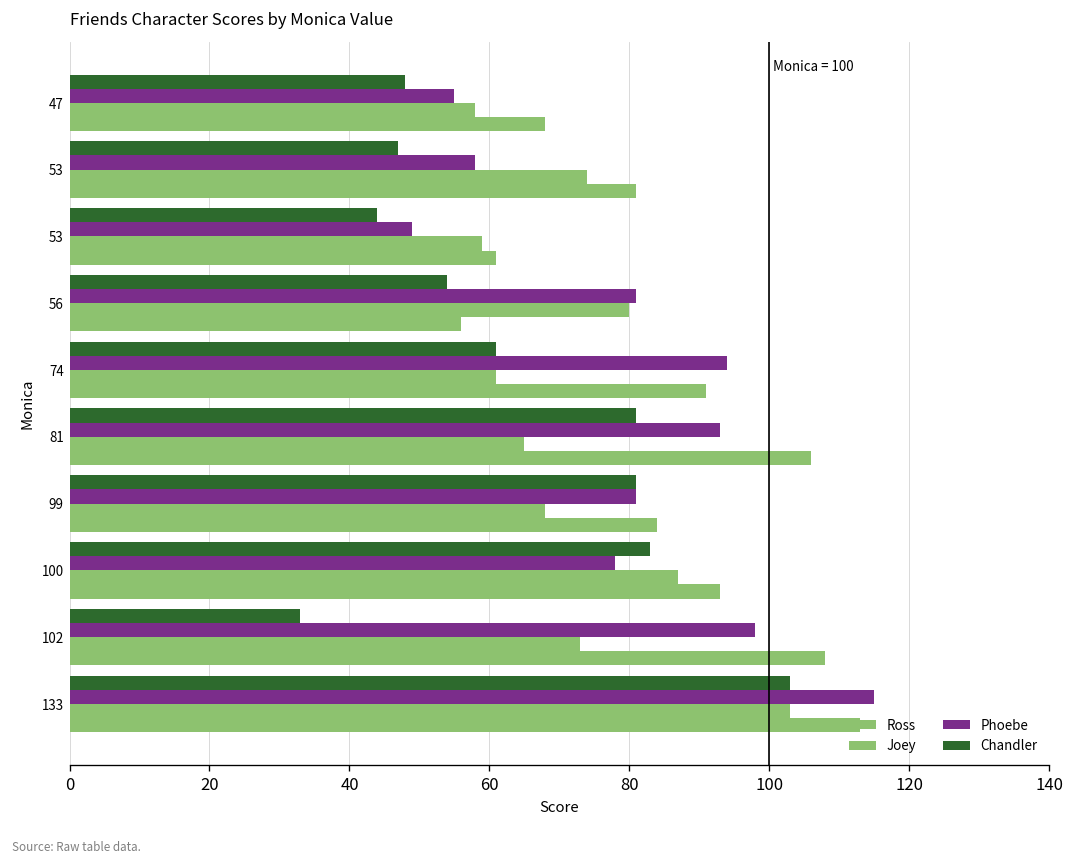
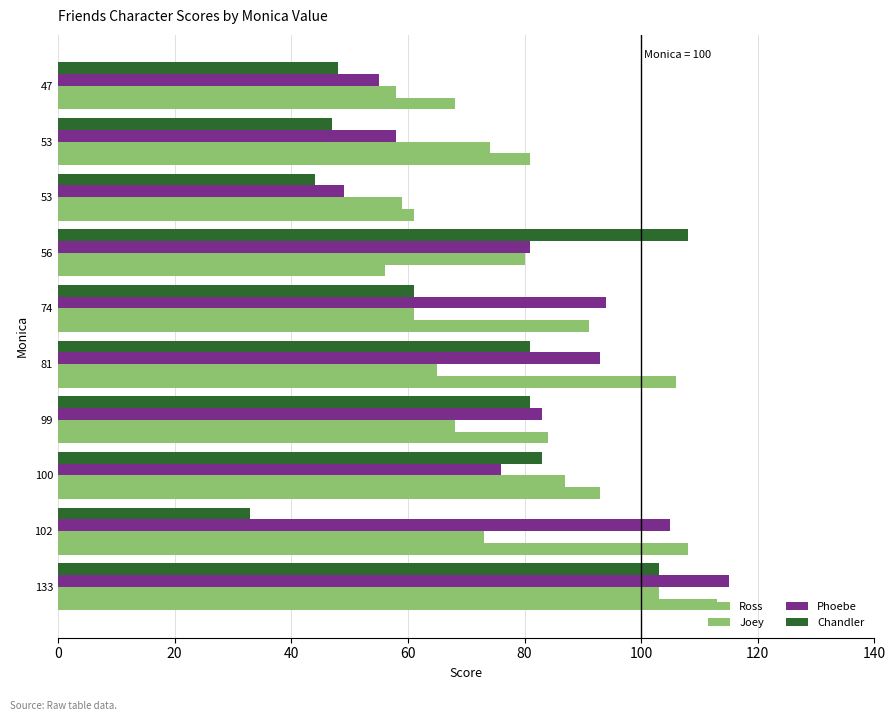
  {
    "Phoebe": {
      "47": 55,
      "56": 81,
      "74": 94,
      "81": 93,
-     "99": 81,
-     "100": 78,
-     "102": 98,
+     "99": 83,
+     "100": 76,
+     "102": 105,
      "133": 115
    },
    "Chandler": {
      "47": 48,
-     "56": 54,
+     "56": 108,
      "74": 61,
      "81": 81,
      "99": 81,
      "100": 83,
      "102": 33,
      "133": 103
    }
  }
